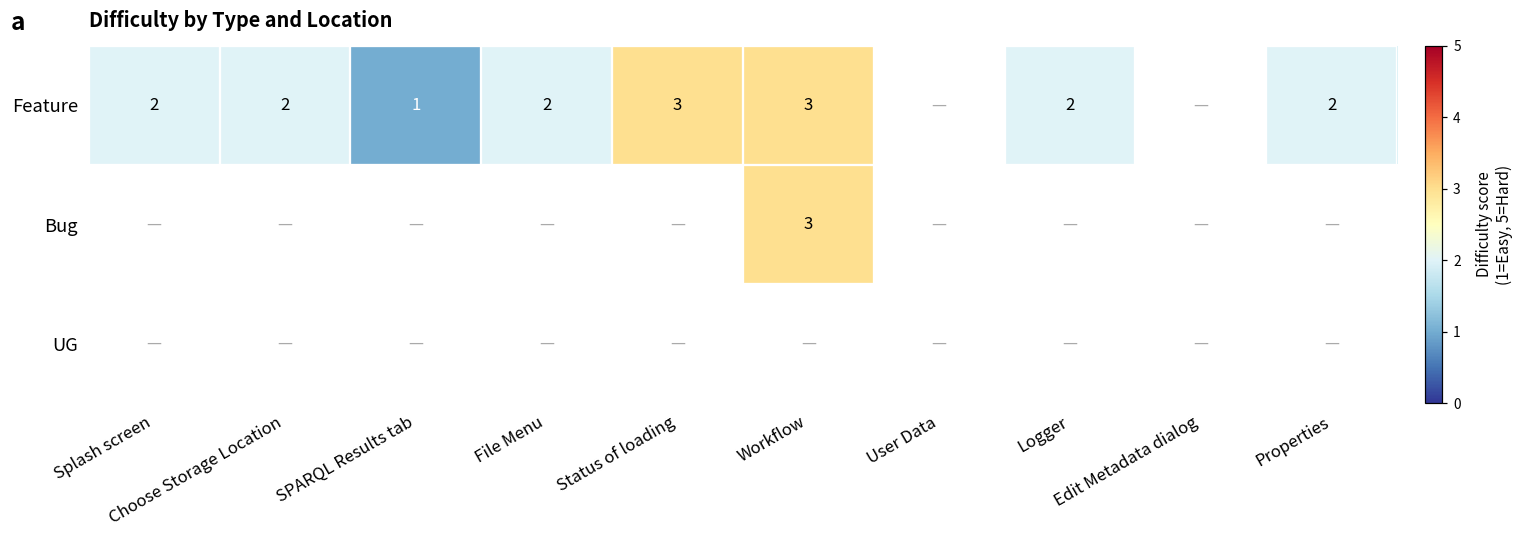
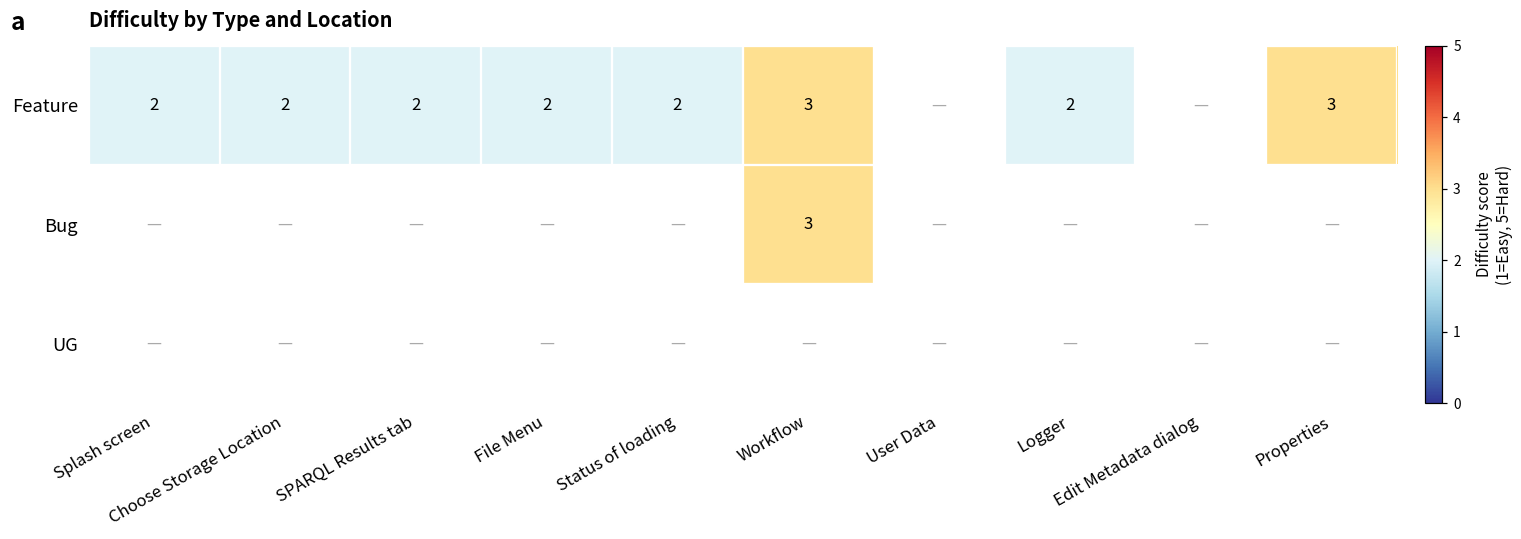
  {
    "Feature": {
      "Splash screen": 2,
      "Choose Storage Location": 2,
-     "SPARQL Results tab": 1,
+     "SPARQL Results tab": 2,
      "File Menu": 2,
-     "Status of loading": 3,
+     "Status of loading": 2,
      "Workflow": 3,
      "Logger": 2,
-     "Properties": 2
+     "Properties": 3
    },
    "Bug": {
      "Workflow": 3
    }
  }
